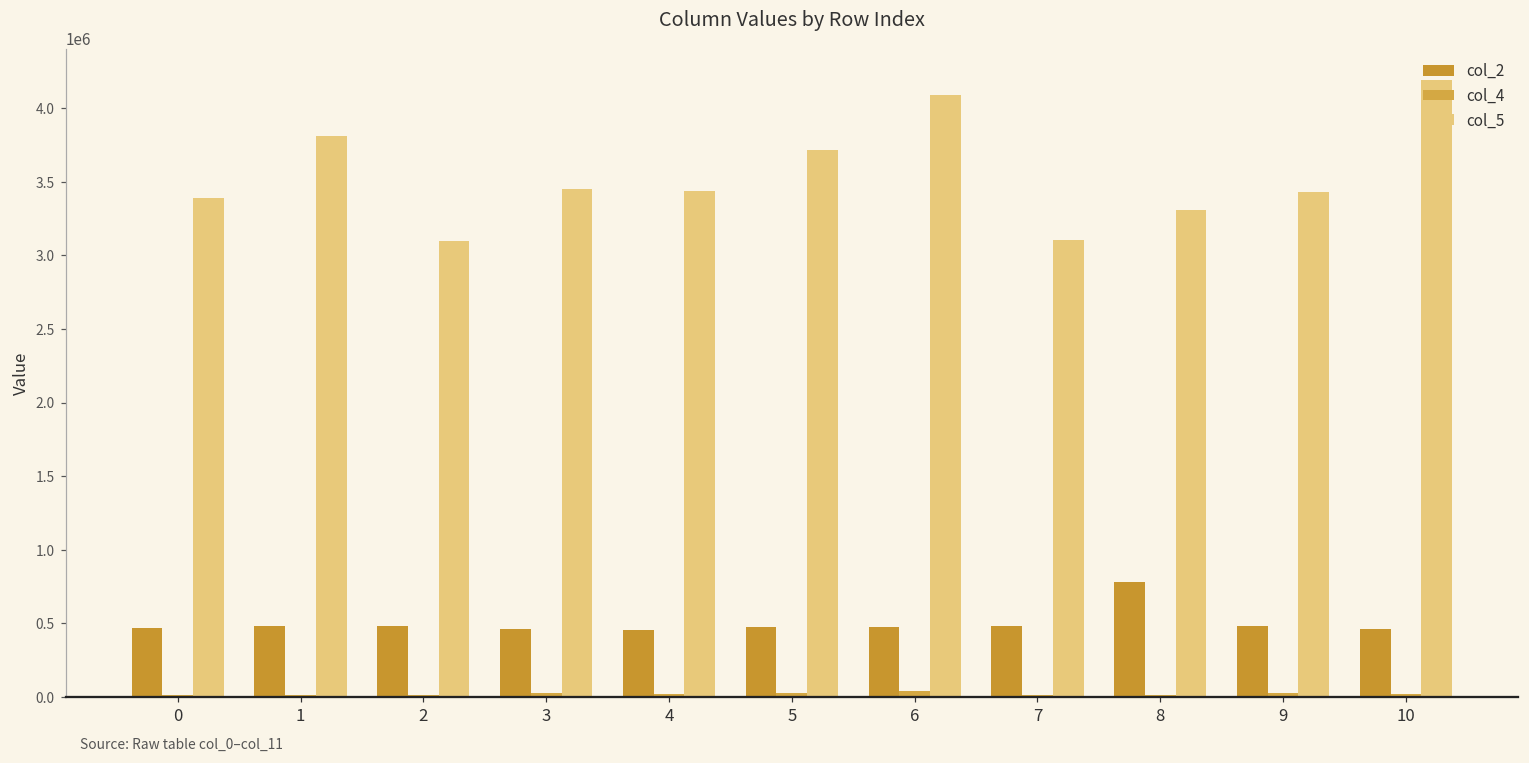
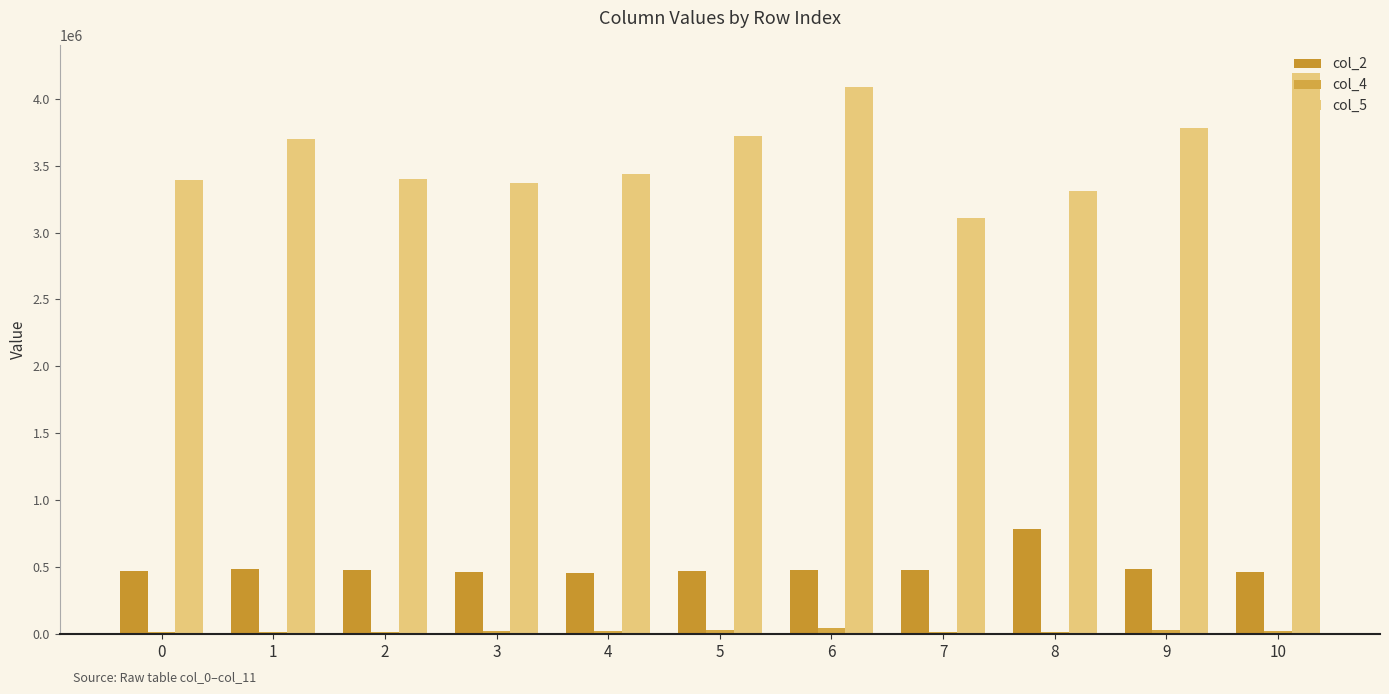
  {
    "col_5": {
      "0": 3390000,
-     "1": 3810000,
-     "2": 3100000,
-     "3": 3450000,
+     "1": 3700000,
+     "2": 3400000,
+     "3": 3370000,
      "4": 3440000,
      "5": 3720000,
      "6": 4090000,
      "7": 3110000,
      "8": 3310000,
-     "9": 3430000,
+     "9": 3780000,
      "10": 4190000
    }
  }
